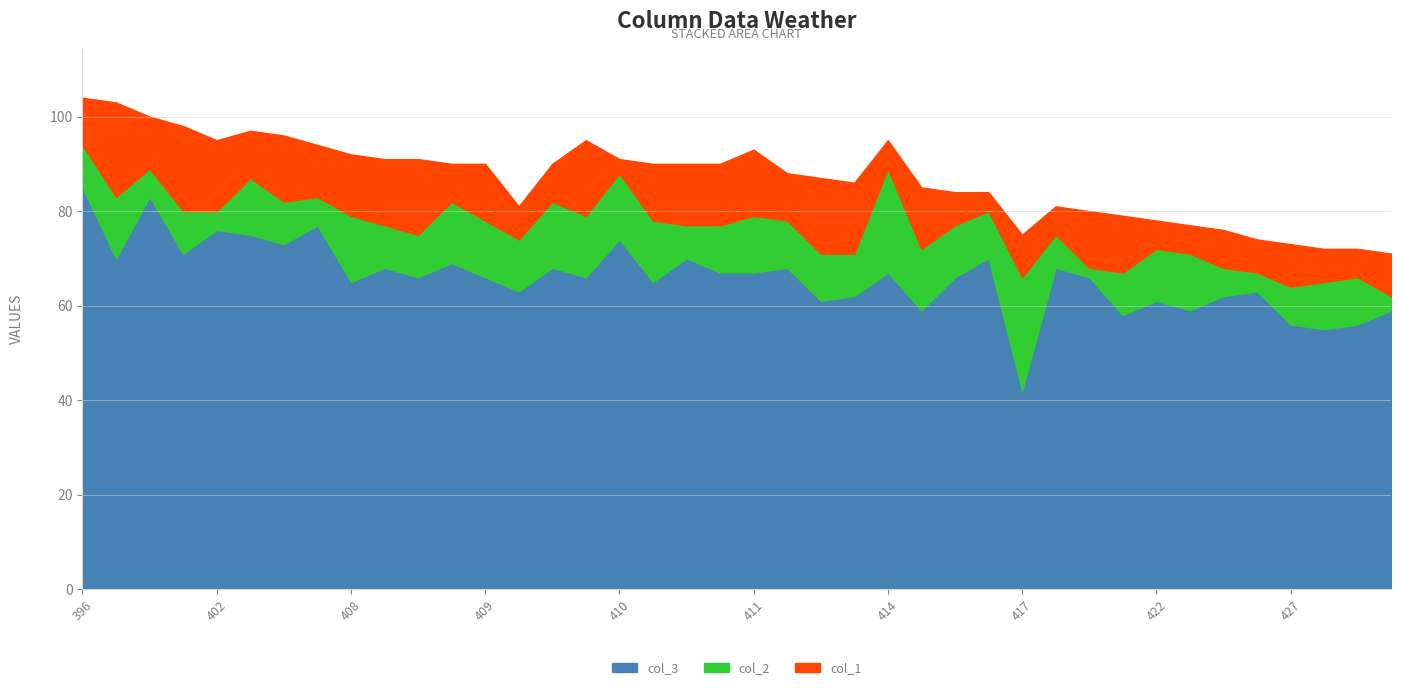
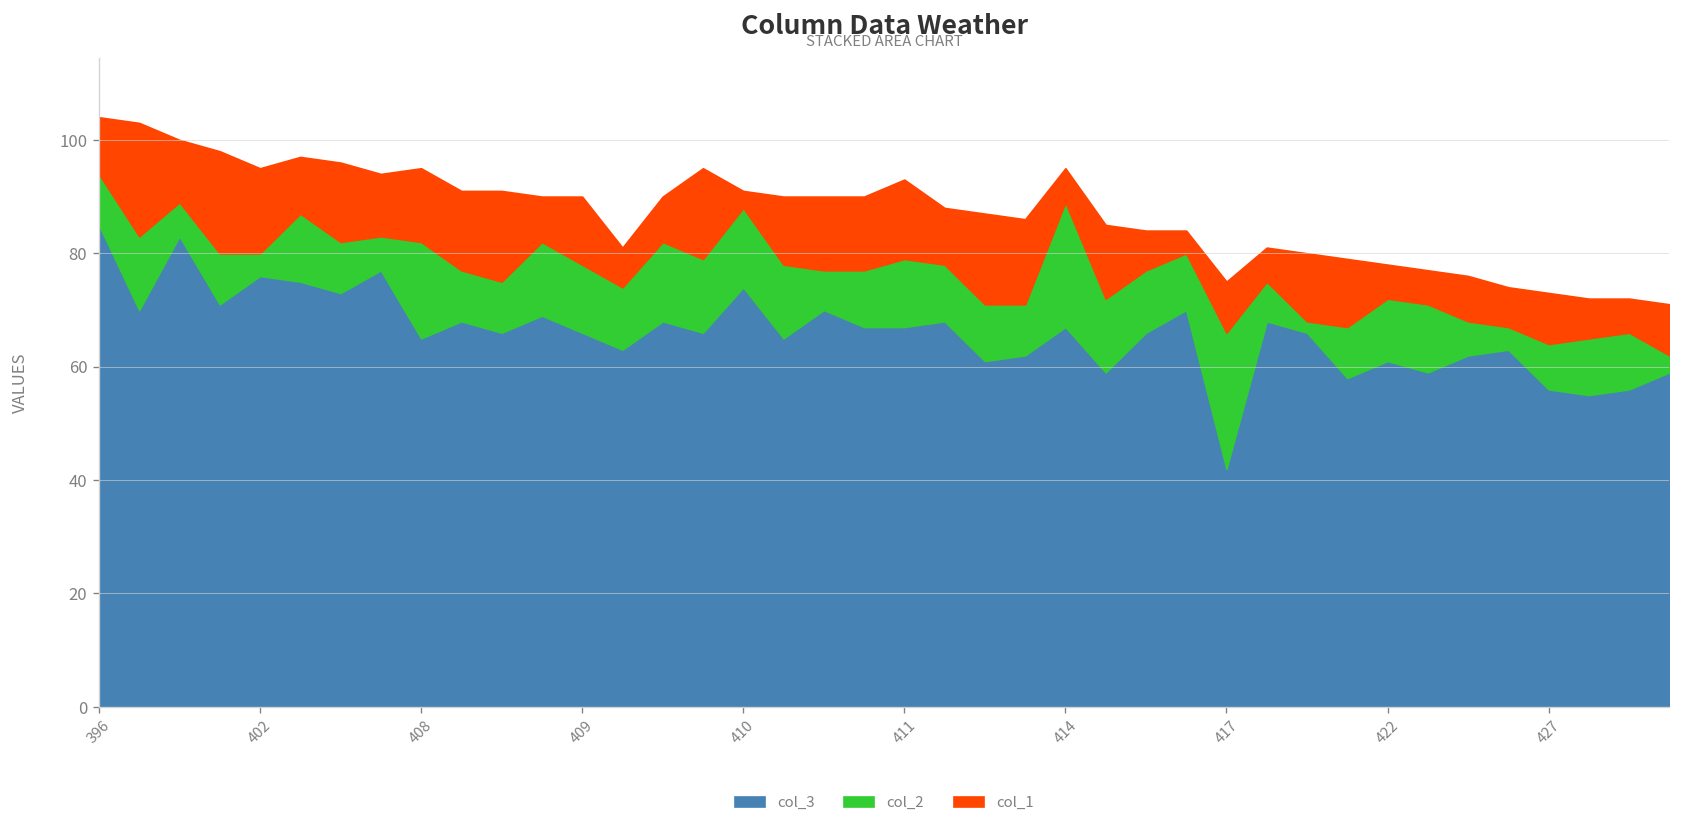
  {
    "col_2": {
-     "408": 14
+     "408": 17
    },
    "col_1": {
      "396": 10,
      "402": 15,
      "408": 13,
      "409": 12,
      "410": 3,
      "411": 14,
      "414": 6,
      "417": 9,
      "422": 6,
      "427": 9
    }
  }
